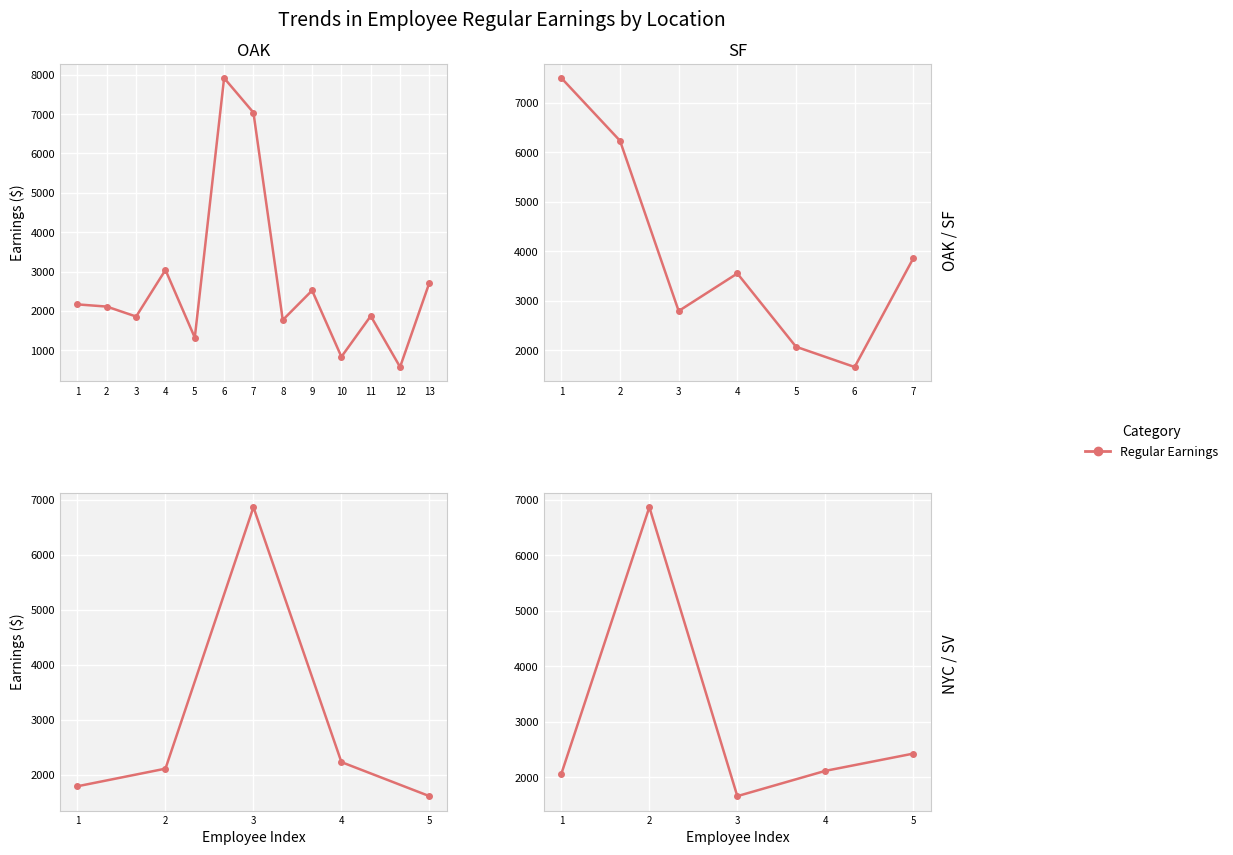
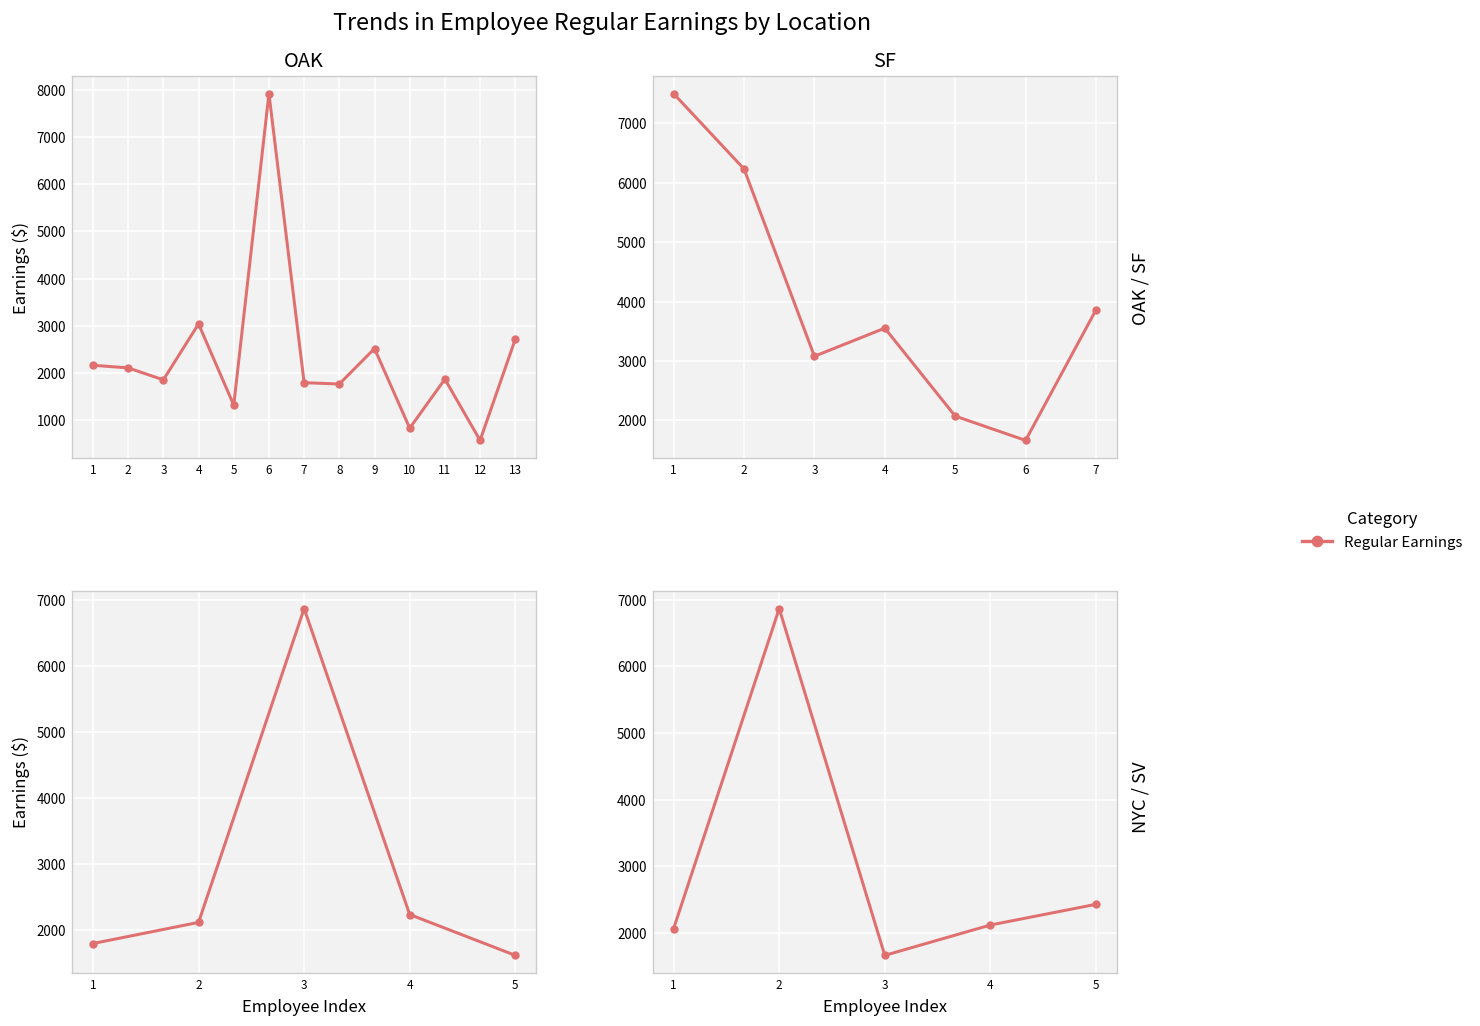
  {
    "OAK": {
      "1": 2200,
      "2": 2100,
      "3": 1900,
      "4": 3000,
      "5": 1300,
      "6": 7900,
-     "7": 7000,
+     "7": 1800,
      "8": 1800,
      "9": 2500,
      "10": 800,
      "11": 1900,
      "12": 600,
      "13": 2700
    },
    "SF": {
      "1": 7500,
      "2": 6200,
-     "3": 2800,
+     "3": 3100,
      "4": 3600,
      "5": 2100,
      "6": 1700,
      "7": 3900
    }
  }
